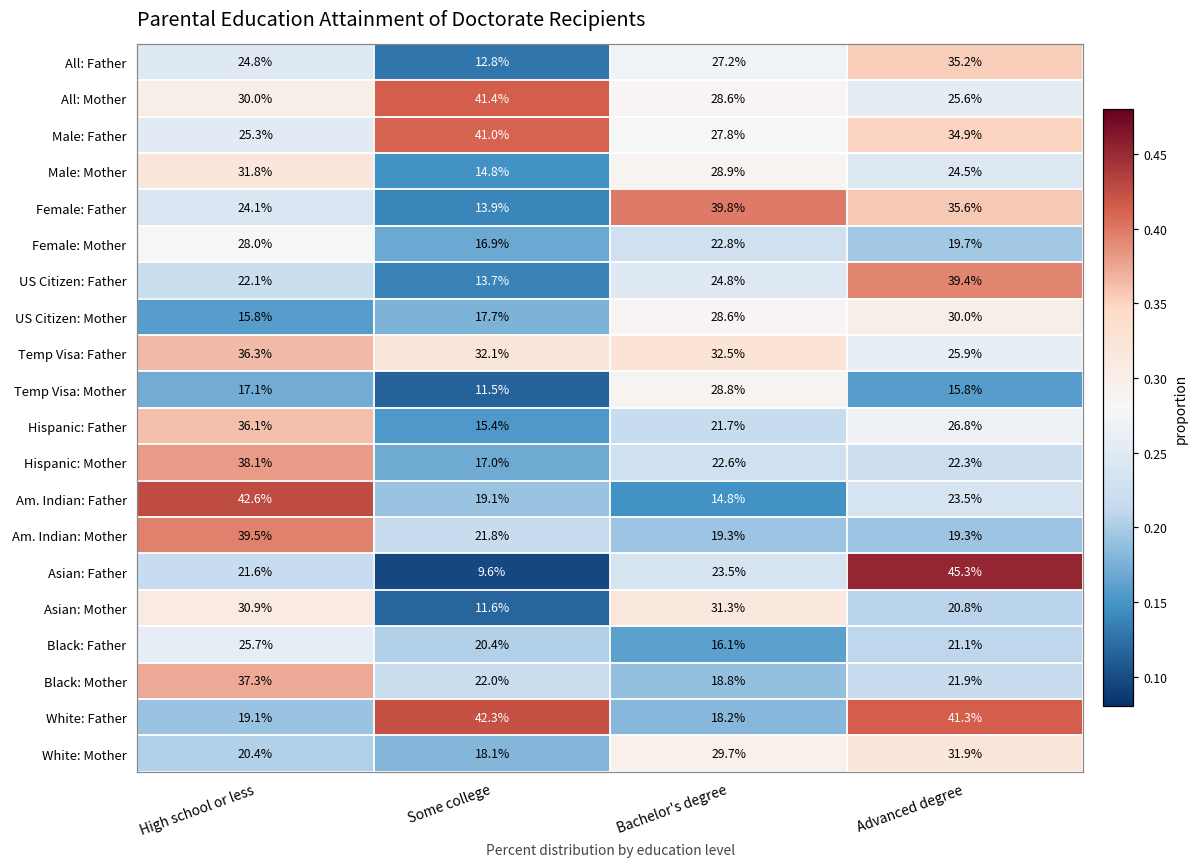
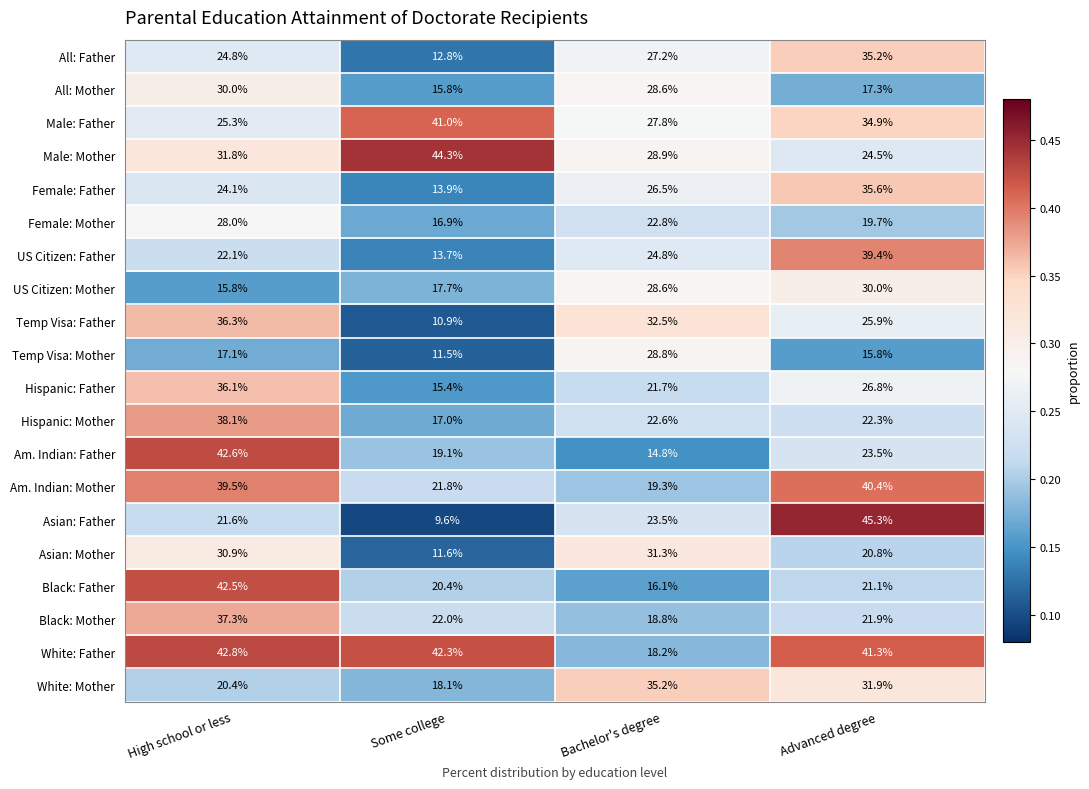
  {
    "All: Father": {
      "High school or less": "24.8%",
      "Some college": "12.8%",
      "Bachelor's degree": "27.2%",
      "Advanced degree": "35.2%"
    },
    "All: Mother": {
      "High school or less": "30.0%",
-     "Some college": "41.4%",
+     "Some college": "15.8%",
      "Bachelor's degree": "28.6%",
-     "Advanced degree": "25.6%"
+     "Advanced degree": "17.3%"
    },
    "Male: Father": {
      "High school or less": "25.3%",
      "Some college": "41.0%",
      "Bachelor's degree": "27.8%",
      "Advanced degree": "34.9%"
    },
    "Male: Mother": {
      "High school or less": "31.8%",
-     "Some college": "14.8%",
+     "Some college": "44.3%",
      "Bachelor's degree": "28.9%",
      "Advanced degree": "24.5%"
    },
    "Female: Father": {
      "High school or less": "24.1%",
      "Some college": "13.9%",
-     "Bachelor's degree": "39.8%",
+     "Bachelor's degree": "26.5%",
      "Advanced degree": "35.6%"
    },
    "Female: Mother": {
      "High school or less": "28.0%",
      "Some college": "16.9%",
      "Bachelor's degree": "22.8%",
      "Advanced degree": "19.7%"
    },
    "US Citizen: Father": {
      "High school or less": "22.1%",
      "Some college": "13.7%",
      "Bachelor's degree": "24.8%",
      "Advanced degree": "39.4%"
    },
    "US Citizen: Mother": {
      "High school or less": "15.8%",
      "Some college": "17.7%",
      "Bachelor's degree": "28.6%",
      "Advanced degree": "30.0%"
    },
    "Temp Visa: Father": {
      "High school or less": "36.3%",
-     "Some college": "32.1%",
+     "Some college": "10.9%",
      "Bachelor's degree": "32.5%",
      "Advanced degree": "25.9%"
    },
    "Temp Visa: Mother": {
      "High school or less": "17.1%",
      "Some college": "11.5%",
      "Bachelor's degree": "28.8%",
      "Advanced degree": "15.8%"
    },
    "Hispanic: Father": {
      "High school or less": "36.1%",
      "Some college": "15.4%",
      "Bachelor's degree": "21.7%",
      "Advanced degree": "26.8%"
    },
    "Hispanic: Mother": {
      "High school or less": "38.1%",
      "Some college": "17.0%",
      "Bachelor's degree": "22.6%",
      "Advanced degree": "22.3%"
    },
    "Am. Indian: Father": {
      "High school or less": "42.6%",
      "Some college": "19.1%",
      "Bachelor's degree": "14.8%",
      "Advanced degree": "23.5%"
    },
    "Am. Indian: Mother": {
      "High school or less": "39.5%",
      "Some college": "21.8%",
      "Bachelor's degree": "19.3%",
-     "Advanced degree": "19.3%"
+     "Advanced degree": "40.4%"
    },
    "Asian: Father": {
      "High school or less": "21.6%",
      "Some college": "9.6%",
      "Bachelor's degree": "23.5%",
      "Advanced degree": "45.3%"
    },
    "Asian: Mother": {
      "High school or less": "30.9%",
      "Some college": "11.6%",
      "Bachelor's degree": "31.3%",
      "Advanced degree": "20.8%"
    },
    "Black: Father": {
-     "High school or less": "25.7%",
+     "High school or less": "42.5%",
      "Some college": "20.4%",
      "Bachelor's degree": "16.1%",
      "Advanced degree": "21.1%"
    },
    "Black: Mother": {
      "High school or less": "37.3%",
      "Some college": "22.0%",
      "Bachelor's degree": "18.8%",
      "Advanced degree": "21.9%"
    },
    "White: Father": {
-     "High school or less": "19.1%",
+     "High school or less": "42.8%",
      "Some college": "42.3%",
      "Bachelor's degree": "18.2%",
      "Advanced degree": "41.3%"
    },
    "White: Mother": {
      "High school or less": "20.4%",
      "Some college": "18.1%",
-     "Bachelor's degree": "29.7%",
+     "Bachelor's degree": "35.2%",
      "Advanced degree": "31.9%"
    }
  }
